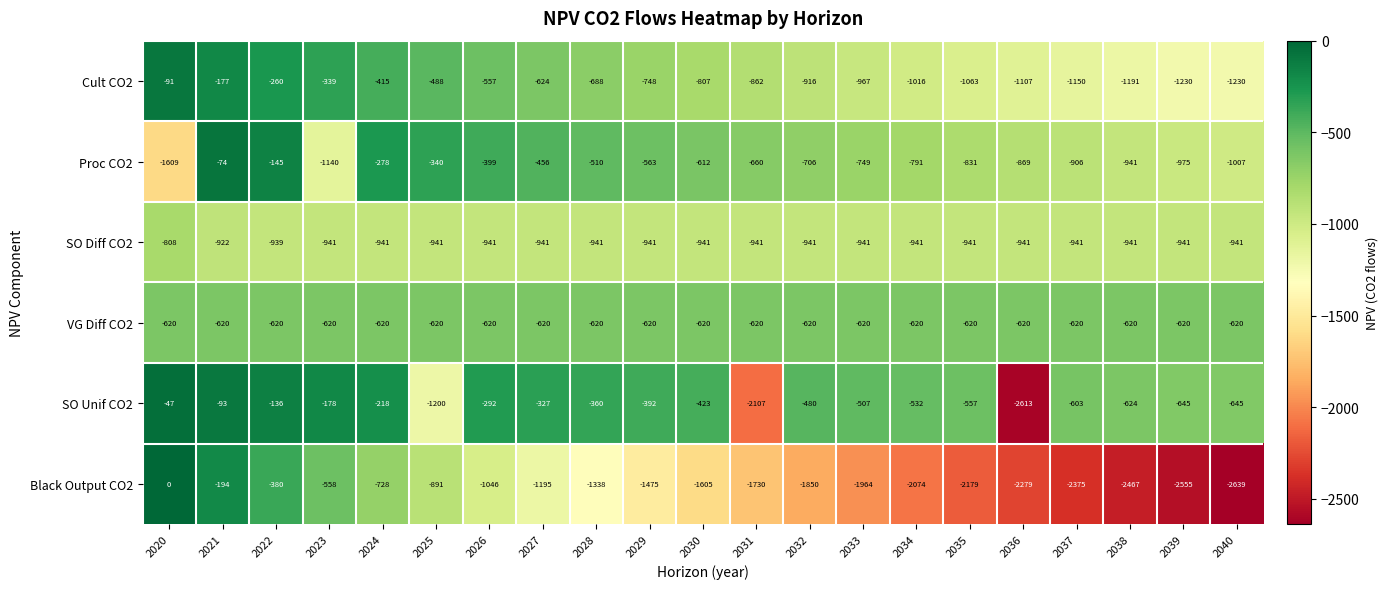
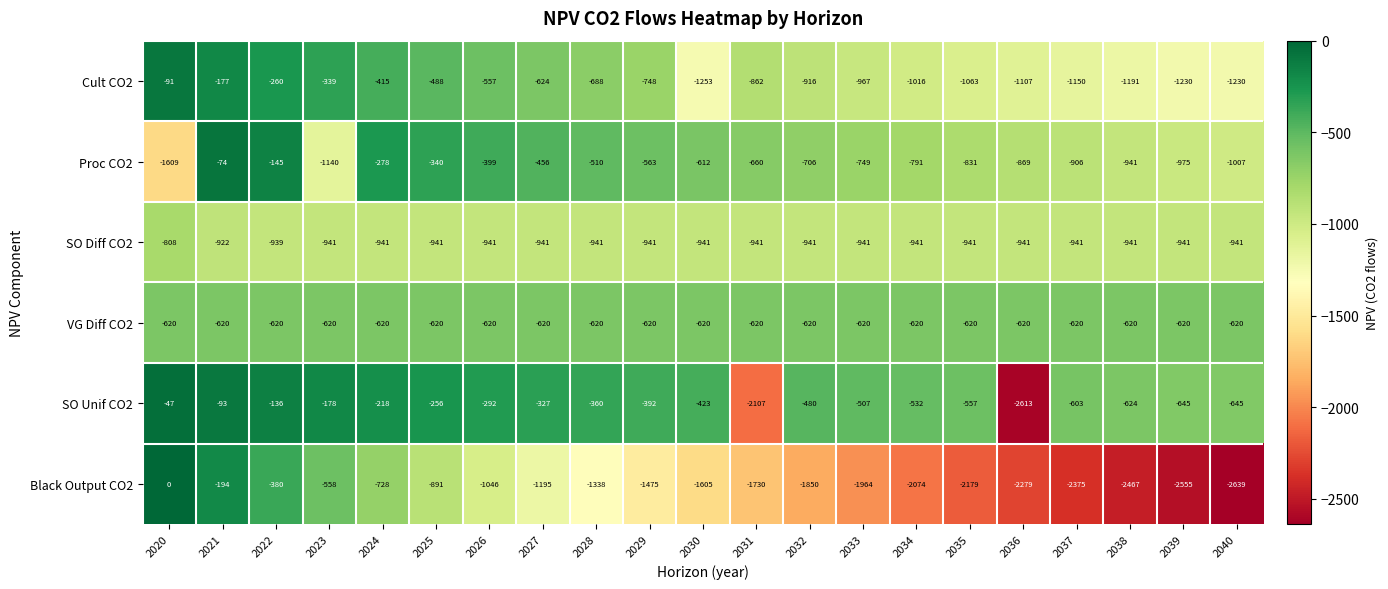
  {
    "Cult CO2": {
      "2020": -91,
      "2021": -177,
      "2022": -260,
      "2023": -339,
      "2024": -415,
      "2025": -488,
      "2026": -557,
      "2027": -624,
      "2028": -688,
      "2029": -748,
-     "2030": -807,
+     "2030": -1253,
      "2031": -862,
      "2032": -916,
      "2033": -967,
      "2034": -1016,
      "2035": -1063,
      "2036": -1107,
      "2037": -1150,
      "2038": -1191,
      "2039": -1230,
      "2040": -1230
    },
    "Proc CO2": {
      "2020": -1609,
      "2021": -74,
      "2022": -145,
      "2023": -1140,
      "2024": -278,
      "2025": -340,
      "2026": -399,
      "2027": -456,
      "2028": -510,
      "2029": -563,
      "2030": -612,
      "2031": -660,
      "2032": -706,
      "2033": -749,
      "2034": -791,
      "2035": -831,
      "2036": -869,
      "2037": -906,
      "2038": -941,
      "2039": -975,
      "2040": -1007
    },
    "SO Diff CO2": {
      "2020": -808,
      "2021": -922,
      "2022": -939,
      "2023": -941,
      "2024": -941,
      "2025": -941,
      "2026": -941,
      "2027": -941,
      "2028": -941,
      "2029": -941,
      "2030": -941,
      "2031": -941,
      "2032": -941,
      "2033": -941,
      "2034": -941,
      "2035": -941,
      "2036": -941,
      "2037": -941,
      "2038": -941,
      "2039": -941,
      "2040": -941
    },
    "VG Diff CO2": {
      "2020": -620,
      "2021": -620,
      "2022": -620,
      "2023": -620,
      "2024": -620,
      "2025": -620,
      "2026": -620,
      "2027": -620,
      "2028": -620,
      "2029": -620,
      "2030": -620,
      "2031": -620,
      "2032": -620,
      "2033": -620,
      "2034": -620,
      "2035": -620,
      "2036": -620,
      "2037": -620,
      "2038": -620,
      "2039": -620,
      "2040": -620
    },
    "SO Unif CO2": {
      "2020": -47,
      "2021": -93,
      "2022": -136,
      "2023": -178,
      "2024": -218,
-     "2025": -1200,
+     "2025": -256,
      "2026": -292,
      "2027": -327,
      "2028": -360,
      "2029": -392,
      "2030": -423,
      "2031": -2107,
      "2032": -480,
      "2033": -507,
      "2034": -532,
      "2035": -557,
      "2036": -2613,
      "2037": -603,
      "2038": -624,
      "2039": -645,
      "2040": -645
    },
    "Black Output CO2": {
      "2020": 0,
      "2021": -194,
      "2022": -380,
      "2023": -558,
      "2024": -728,
      "2025": -891,
      "2026": -1046,
      "2027": -1195,
      "2028": -1338,
      "2029": -1475,
      "2030": -1605,
      "2031": -1730,
      "2032": -1850,
      "2033": -1964,
      "2034": -2074,
      "2035": -2179,
      "2036": -2279,
      "2037": -2375,
      "2038": -2467,
      "2039": -2555,
      "2040": -2639
    }
  }
